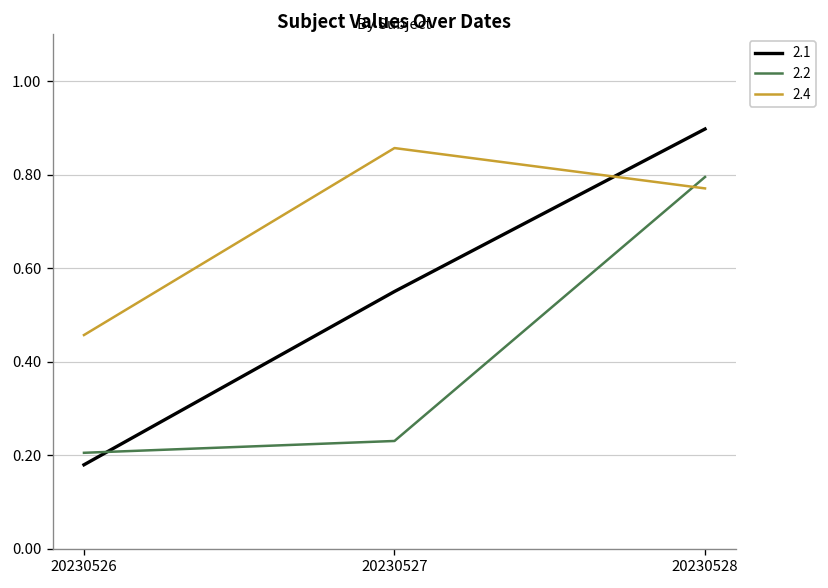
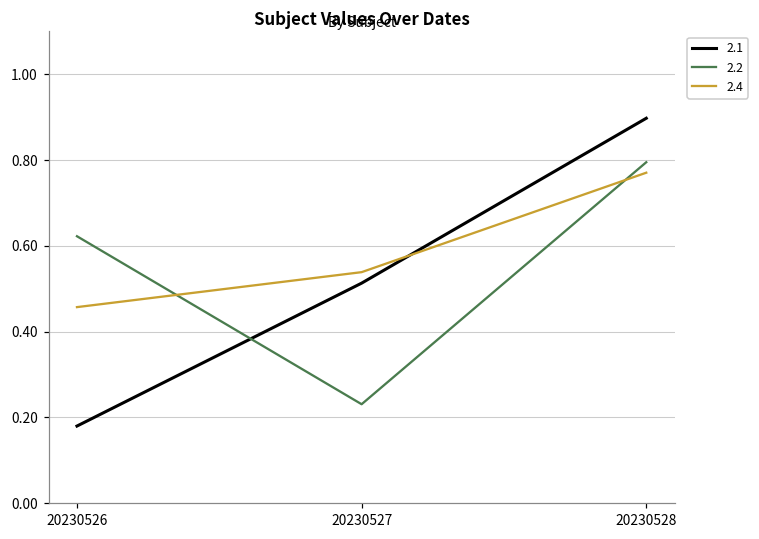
  {
    "2.1": {
      "20230526": 0.18,
-     "20230527": 0.55,
+     "20230527": 0.51,
      "20230528": 0.90
    },
    "2.2": {
-     "20230526": 0.21,
+     "20230526": 0.62,
      "20230527": 0.23,
      "20230528": 0.79
    },
    "2.4": {
      "20230526": 0.46,
-     "20230527": 0.86,
+     "20230527": 0.54,
      "20230528": 0.77
    }
  }
